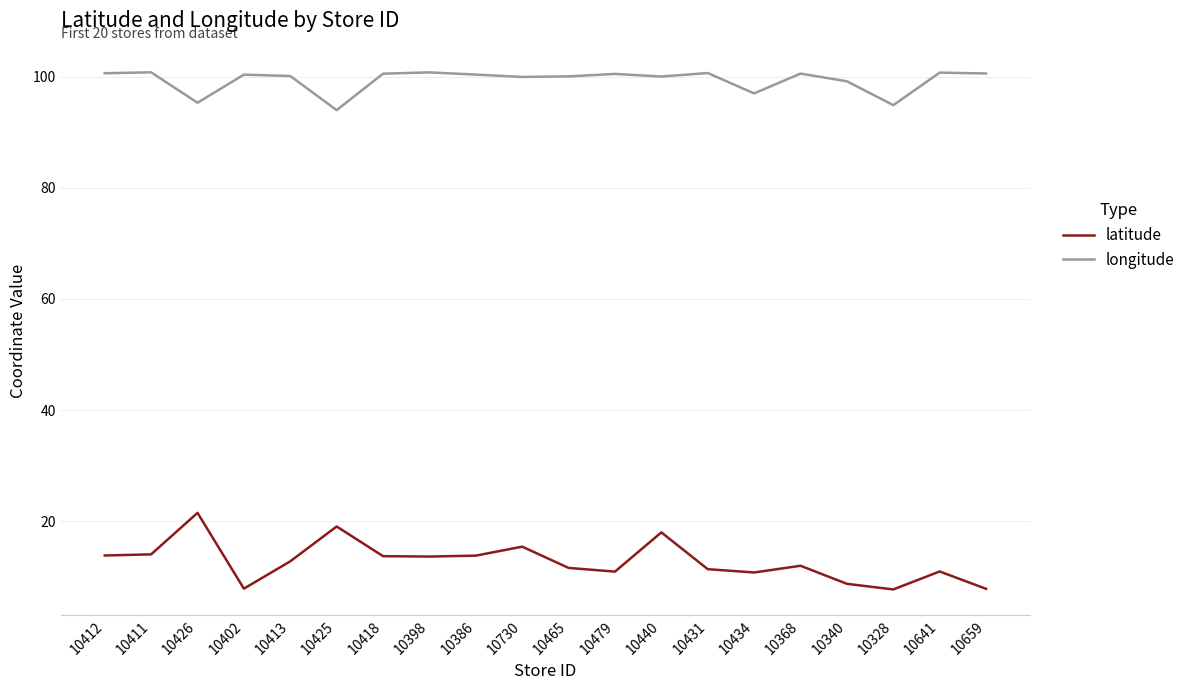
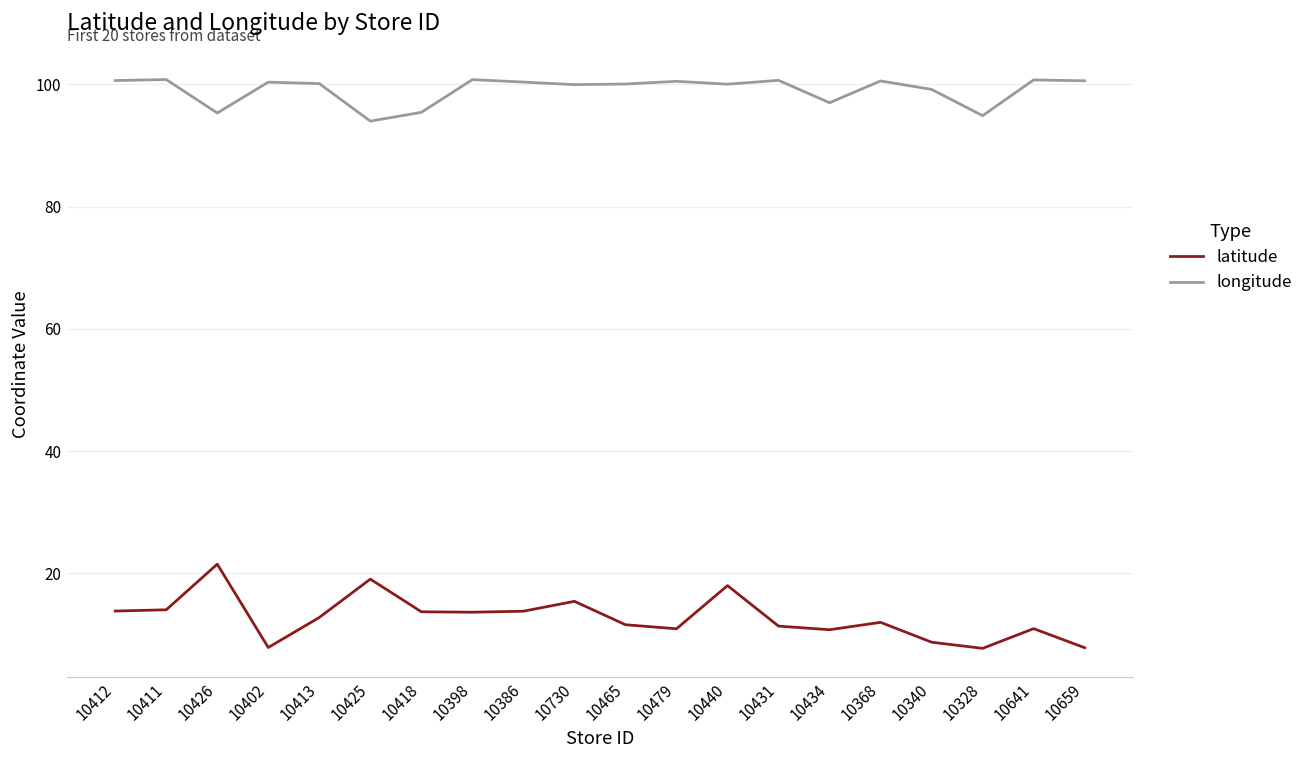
  {
    "latitude": {
      "10412": 14,
      "10411": 14,
      "10426": 21,
      "10402": 8,
      "10413": 13,
      "10425": 19,
      "10418": 14,
      "10398": 14,
      "10386": 14,
      "10730": 15,
      "10465": 12,
      "10479": 11,
      "10440": 18,
      "10431": 11,
      "10434": 11,
      "10368": 12,
      "10340": 9,
      "10328": 8,
      "10641": 11,
      "10659": 8
    },
    "longitude": {
      "10412": 101,
      "10411": 101,
      "10426": 95,
      "10402": 100,
      "10413": 100,
      "10425": 94,
-     "10418": 101,
+     "10418": 95,
      "10398": 101,
      "10386": 100,
      "10730": 100,
      "10465": 100,
      "10479": 100,
      "10440": 100,
      "10431": 101,
      "10434": 97,
      "10368": 101,
      "10340": 99,
      "10328": 95,
      "10641": 101,
      "10659": 101
    }
  }
